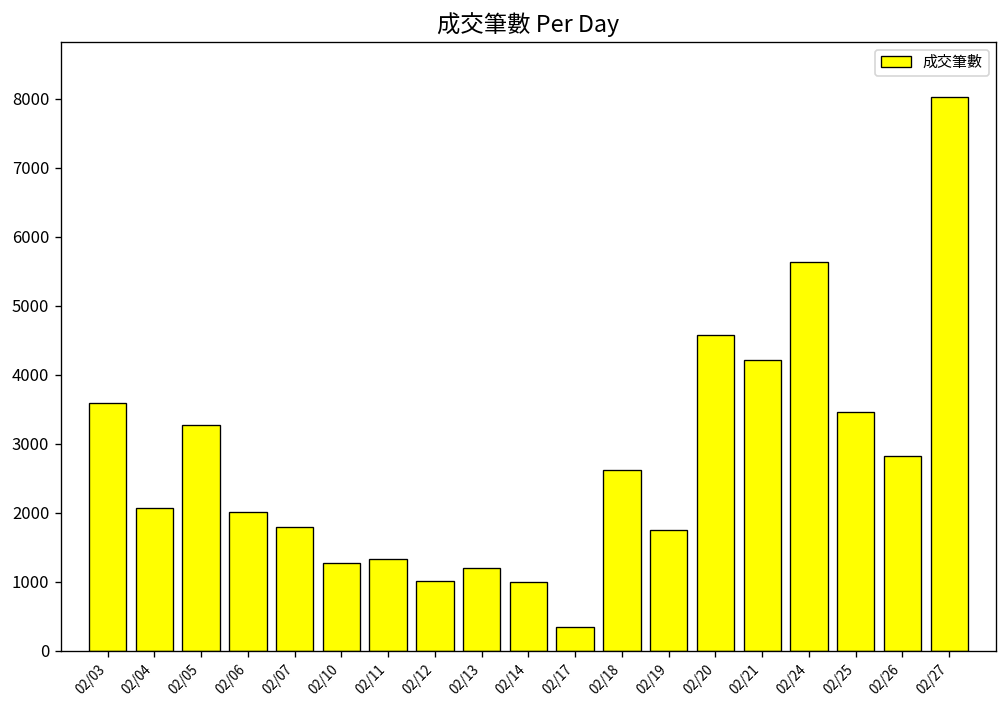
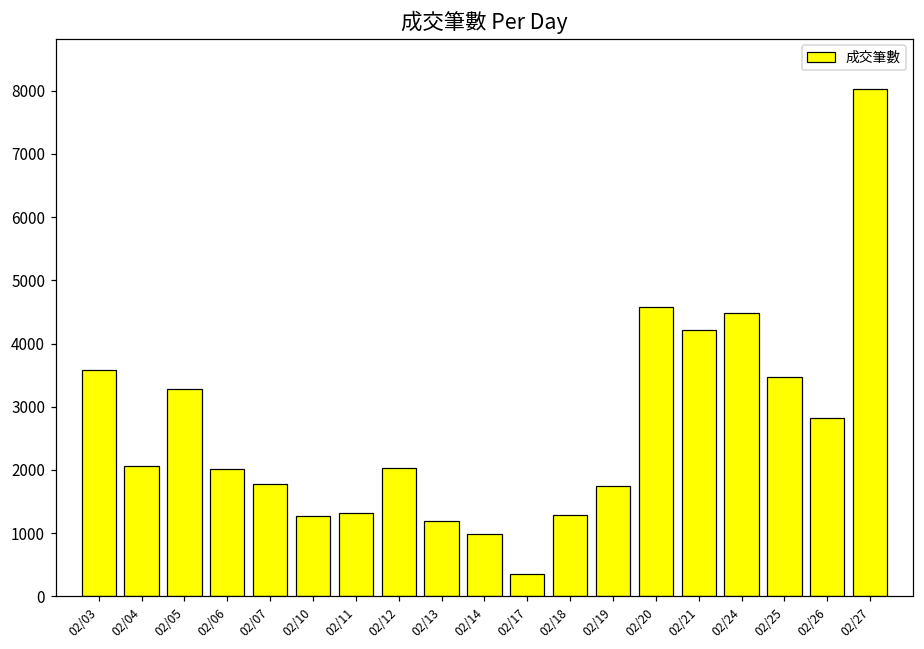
  {
    "02/03": 3600,
    "02/04": 2100,
    "02/05": 3300,
    "02/06": 2000,
    "02/07": 1800,
    "02/10": 1300,
    "02/11": 1300,
-   "02/12": 1000,
+   "02/12": 2000,
    "02/13": 1200,
    "02/14": 1000,
    "02/17": 300,
-   "02/18": 2600,
+   "02/18": 1300,
    "02/19": 1800,
    "02/20": 4600,
    "02/21": 4200,
-   "02/24": 5600,
+   "02/24": 4500,
    "02/25": 3500,
    "02/26": 2800,
    "02/27": 8000
  }
